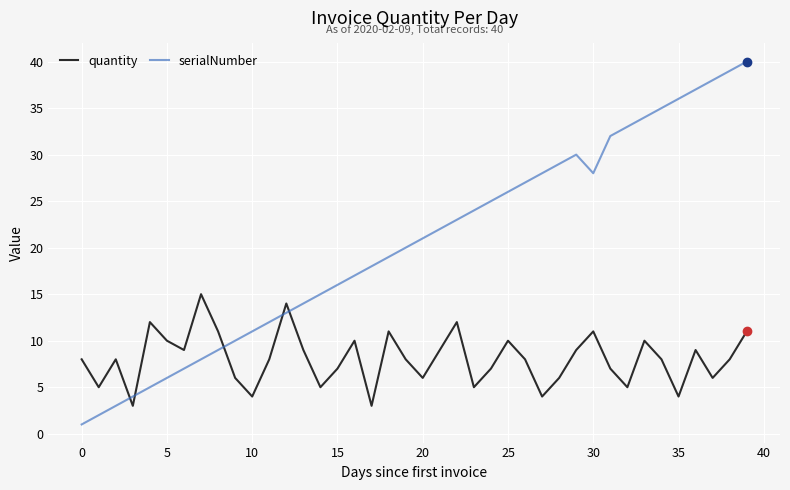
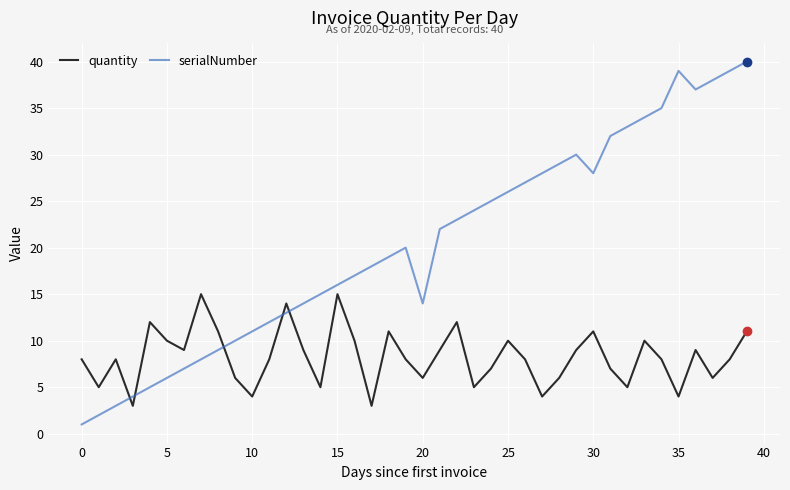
  {
    "quantity": {
      "0": 8,
      "5": 10,
      "10": 4,
-     "15": 7,
+     "15": 15,
      "20": 6,
      "25": 10,
      "30": 11,
      "35": 4
    },
    "serialNumber": {
      "0": 1,
      "5": 6,
      "10": 11,
      "15": 16,
-     "20": 21,
+     "20": 14,
      "25": 26,
      "30": 28,
-     "35": 36
+     "35": 39
    }
  }
